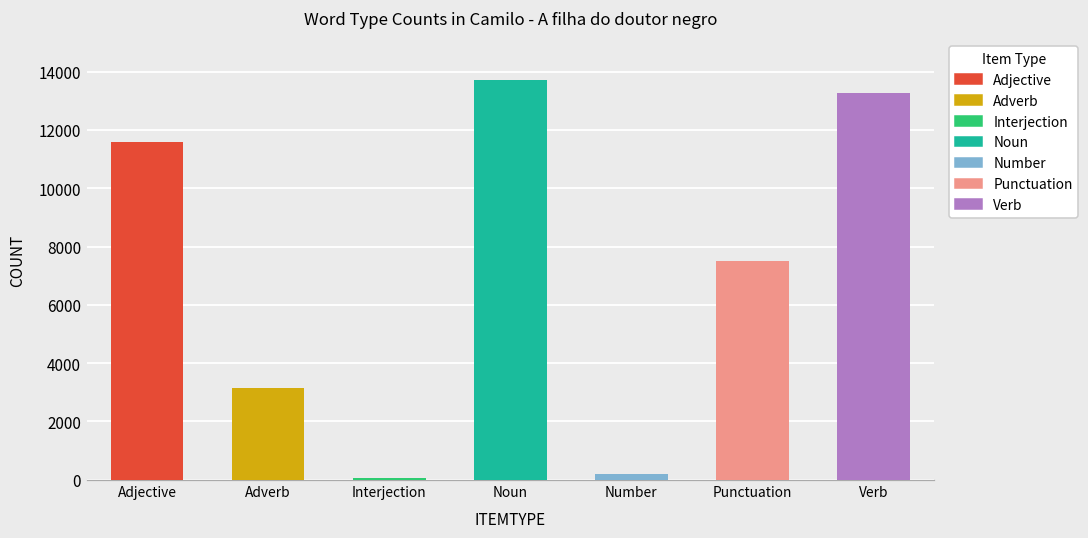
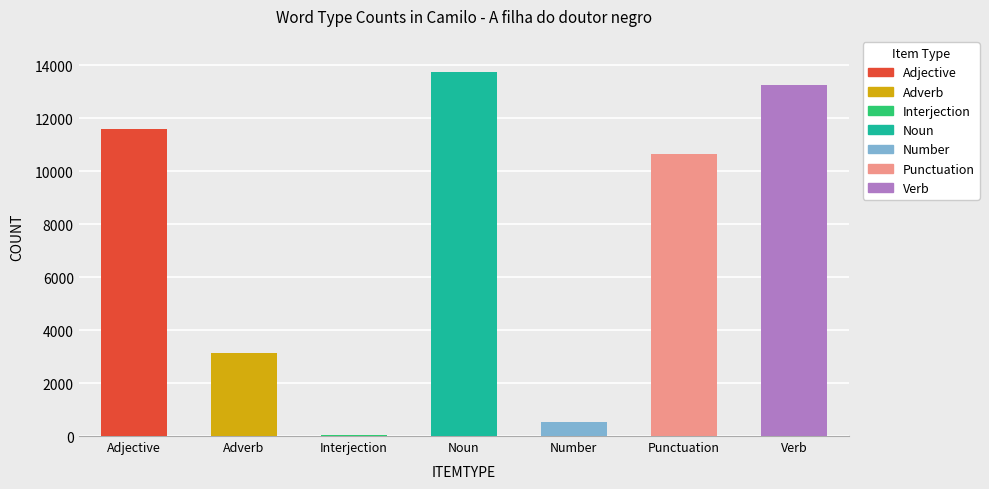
  {
    "Adjective": 11600,
    "Adverb": 3200,
    "Noun": 13700,
-   "Number": 200,
-   "Punctuation": 7500,
+   "Number": 500,
+   "Punctuation": 10600,
    "Verb": 13300
  }
